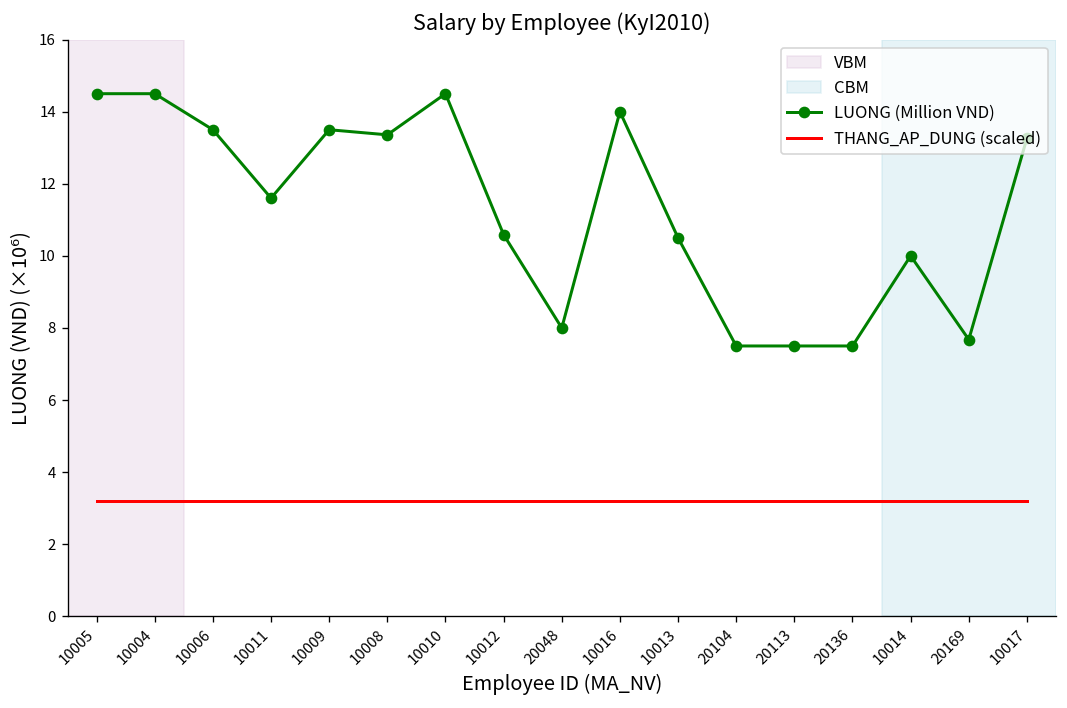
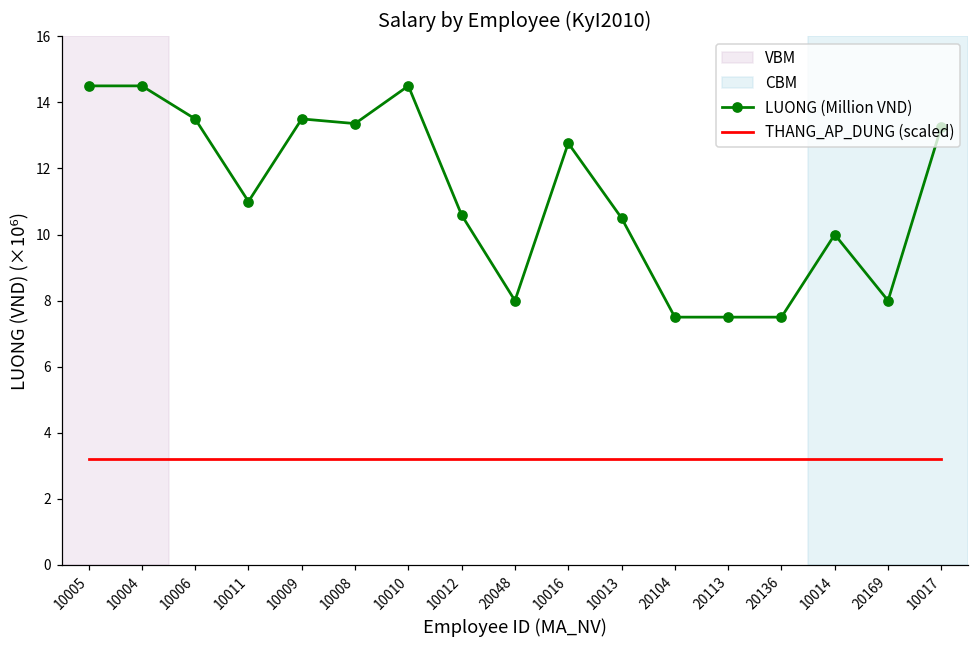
  {
    "LUONG (Million VND)": {
      "10005": 14.5,
      "10004": 14.5,
      "10006": 13.5,
-     "10011": 11.6,
+     "10011": 11.0,
      "10009": 13.5,
      "10008": 13.4,
      "10010": 14.5,
      "10012": 10.6,
      "20048": 8.0,
-     "10016": 14.0,
+     "10016": 12.8,
      "10013": 10.5,
      "20104": 7.5,
      "20113": 7.5,
      "20136": 7.5,
      "10014": 10.0,
-     "20169": 7.7
+     "20169": 8.0
    },
    "THANG_AP_DUNG (scaled)": {
      "10005": 3.2,
      "10004": 3.2,
      "10006": 3.2,
      "10011": 3.2,
      "10009": 3.2,
      "10008": 3.2,
      "10010": 3.2,
      "10012": 3.2,
      "20048": 3.2,
      "10016": 3.2,
      "10013": 3.2,
      "20104": 3.2,
      "20113": 3.2,
      "20136": 3.2,
      "10014": 3.2,
      "20169": 3.2,
      "10017": 3.2
    }
  }
